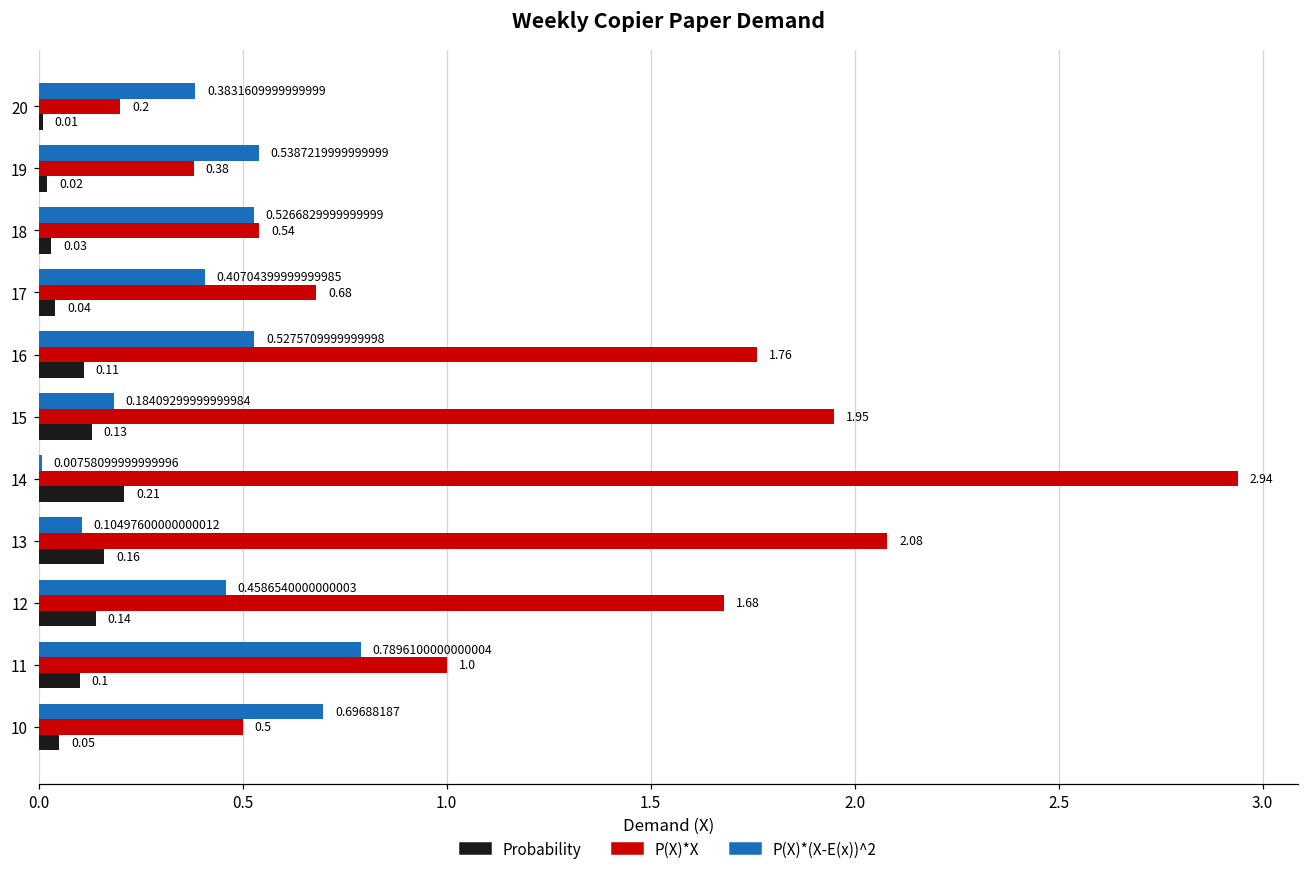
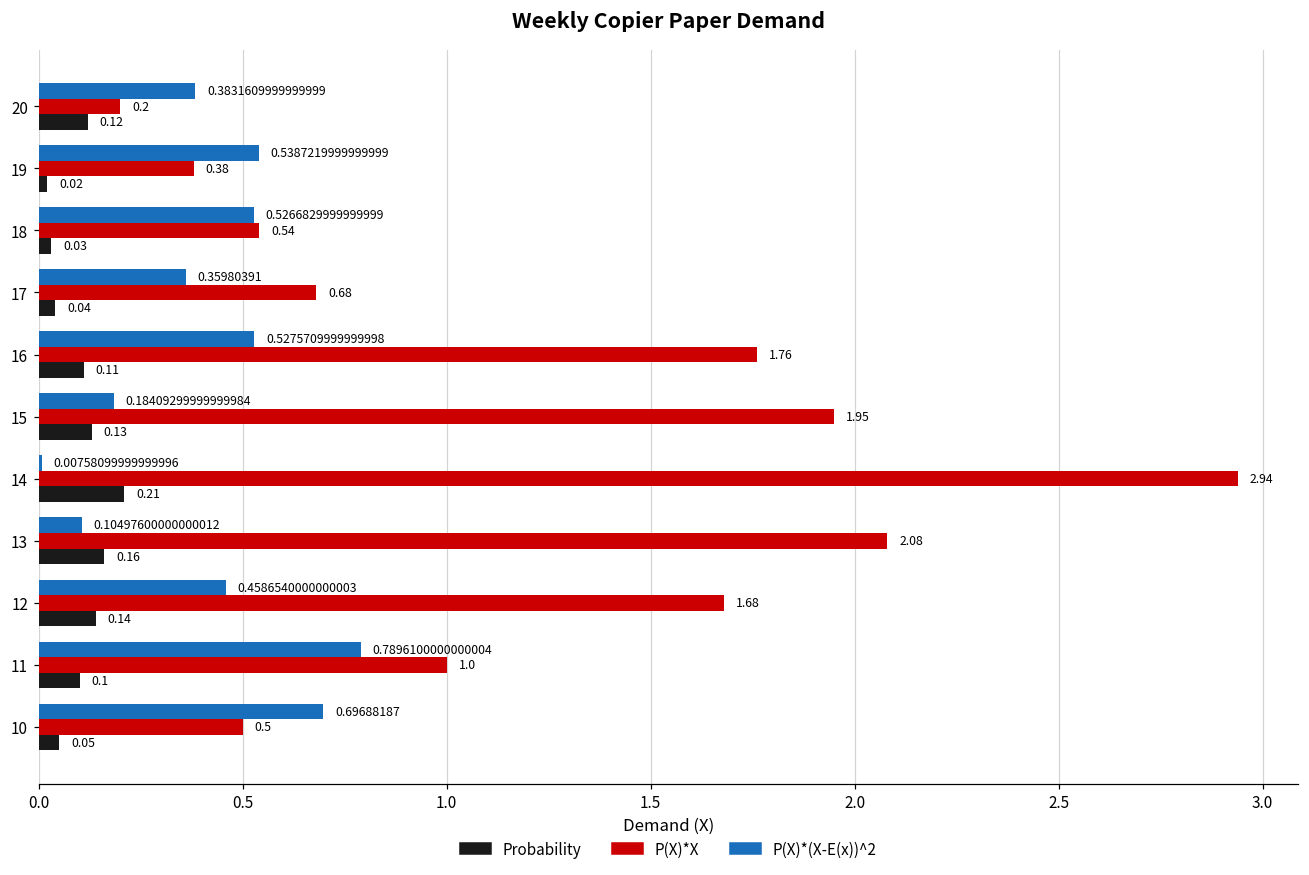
  {
    "Probability": {
-     "20": 0.01,
+     "20": 0.12,
      "19": 0.02,
      "18": 0.03,
      "17": 0.04,
      "16": 0.11,
      "15": 0.13,
      "14": 0.21,
      "13": 0.16,
      "12": 0.14,
      "11": 0.1,
      "10": 0.05
    },
    "P(X)*X": {
      "20": 0.2,
      "19": 0.38,
      "18": 0.54,
      "17": 0.68,
      "16": 1.76,
      "15": 1.95,
      "14": 2.94,
      "13": 2.08,
      "12": 1.68,
      "11": 1.0,
      "10": 0.5
    },
    "P(X)*(X-E(x))^2": {
      "20": 0.3831609999999999,
      "19": 0.5387219999999999,
      "18": 0.5266829999999999,
-     "17": 0.40704399999999985,
+     "17": 0.35980391,
      "16": 0.5275709999999998,
      "15": 0.18409299999999984,
      "14": 0.00758099999999996,
      "13": 0.10497600000000012,
      "12": 0.4586540000000003,
      "11": 0.7896100000000004,
      "10": 0.69688187
    }
  }
